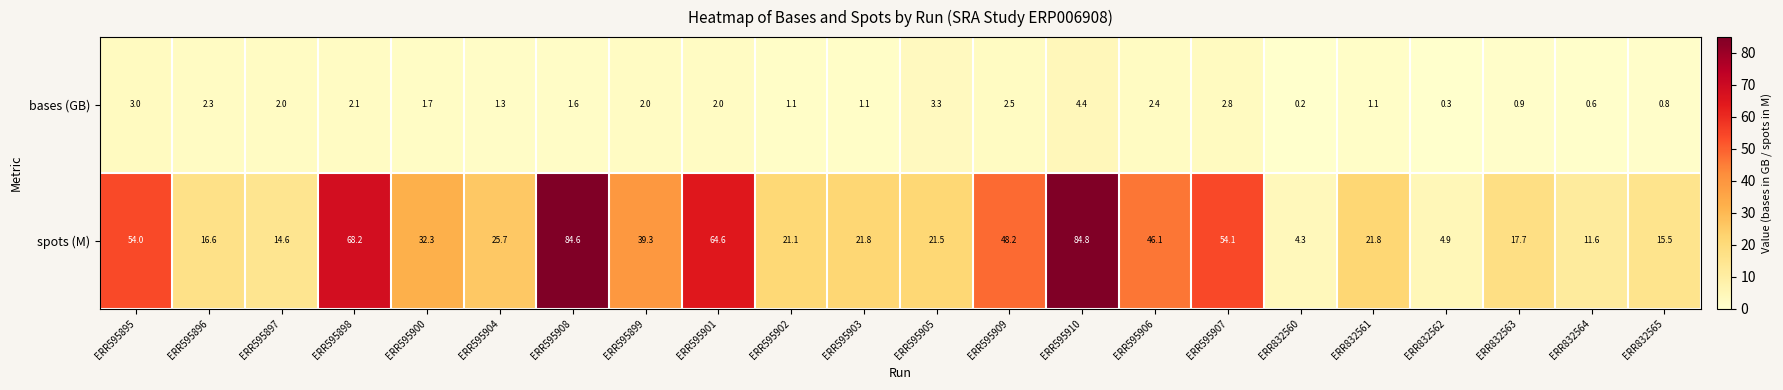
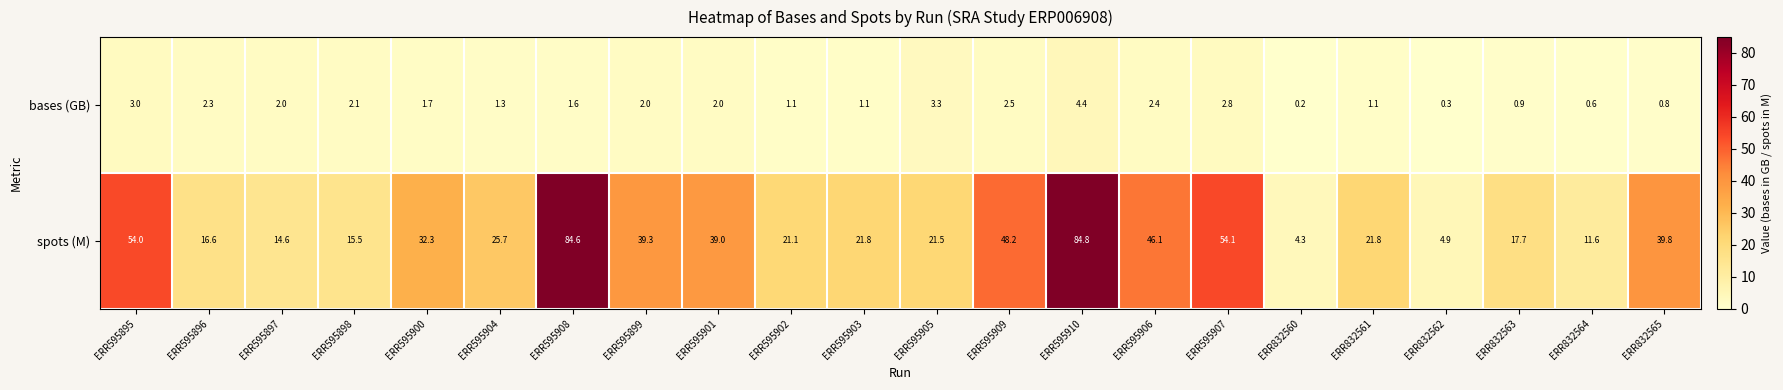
  {
    "bases (GB)": {
      "ERR595895": 3.0,
      "ERR595896": 2.3,
      "ERR595897": 2.0,
      "ERR595898": 2.1,
      "ERR595900": 1.7,
      "ERR595904": 1.3,
      "ERR595908": 1.6,
      "ERR595899": 2.0,
      "ERR595901": 2.0,
      "ERR595902": 1.1,
      "ERR595903": 1.1,
      "ERR595905": 3.3,
      "ERR595909": 2.5,
      "ERR595910": 4.4,
      "ERR595906": 2.4,
      "ERR595907": 2.8,
      "ERR832560": 0.2,
      "ERR832561": 1.1,
      "ERR832562": 0.3,
      "ERR832563": 0.9,
      "ERR832564": 0.6,
      "ERR832565": 0.8
    },
    "spots (M)": {
      "ERR595895": 54.0,
      "ERR595896": 16.6,
      "ERR595897": 14.6,
-     "ERR595898": 68.2,
+     "ERR595898": 15.5,
      "ERR595900": 32.3,
      "ERR595904": 25.7,
      "ERR595908": 84.6,
      "ERR595899": 39.3,
-     "ERR595901": 64.6,
+     "ERR595901": 39.0,
      "ERR595902": 21.1,
      "ERR595903": 21.8,
      "ERR595905": 21.5,
      "ERR595909": 48.2,
      "ERR595910": 84.8,
      "ERR595906": 46.1,
      "ERR595907": 54.1,
      "ERR832560": 4.3,
      "ERR832561": 21.8,
      "ERR832562": 4.9,
      "ERR832563": 17.7,
      "ERR832564": 11.6,
-     "ERR832565": 15.5
+     "ERR832565": 39.8
    }
  }
